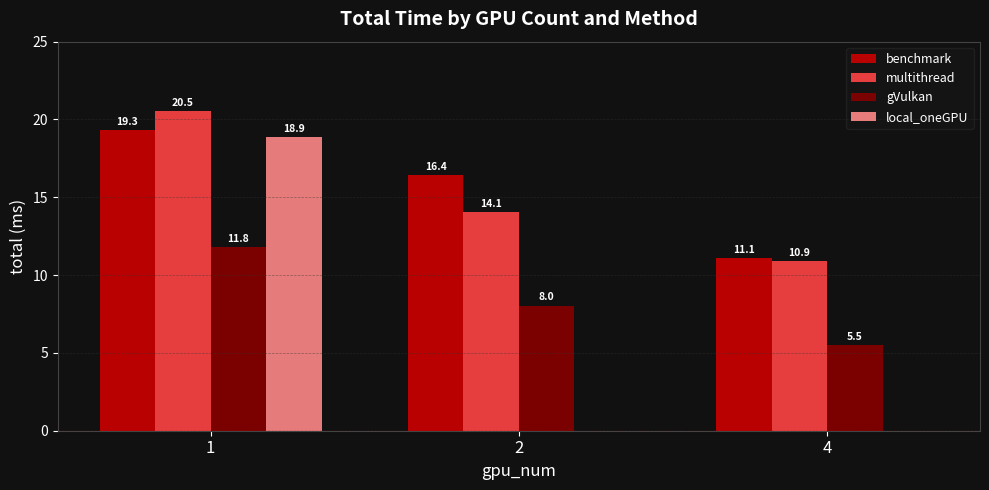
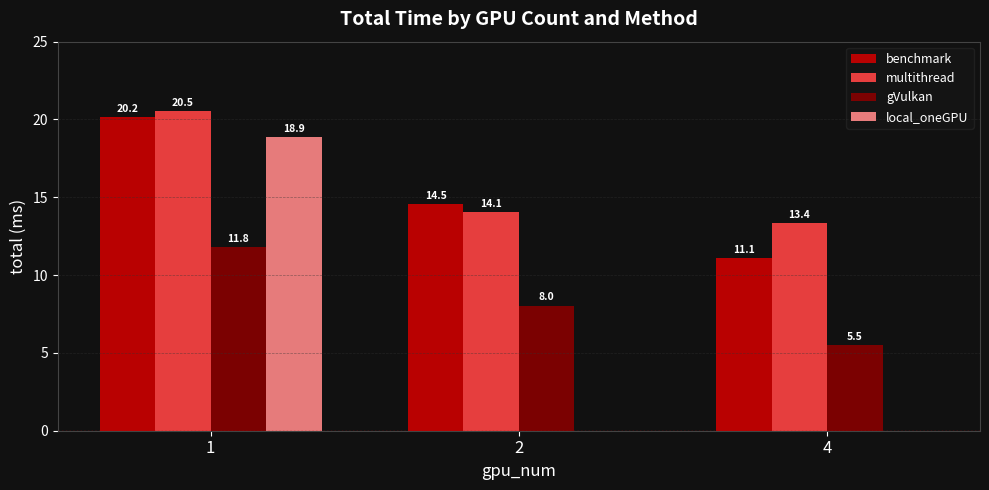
  {
    "benchmark": {
-     "1": 19.3,
-     "2": 16.4,
+     "1": 20.2,
+     "2": 14.5,
      "4": 11.1
    },
    "multithread": {
      "1": 20.5,
      "2": 14.1,
-     "4": 10.9
+     "4": 13.4
    },
    "gVulkan": {
      "1": 11.8,
      "2": 8.0,
      "4": 5.5
    },
    "local_oneGPU": {
      "1": 18.9
    }
  }
